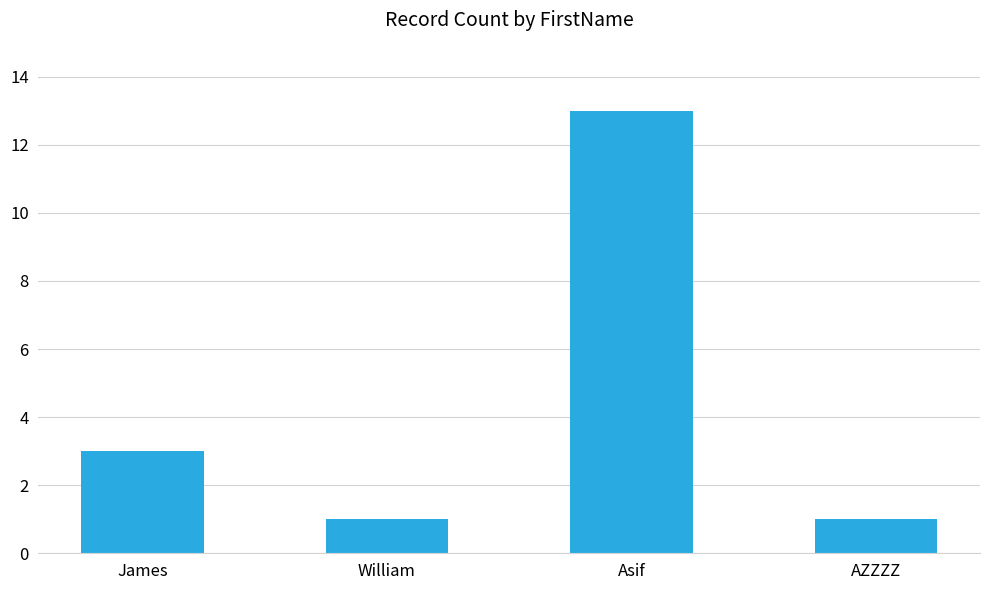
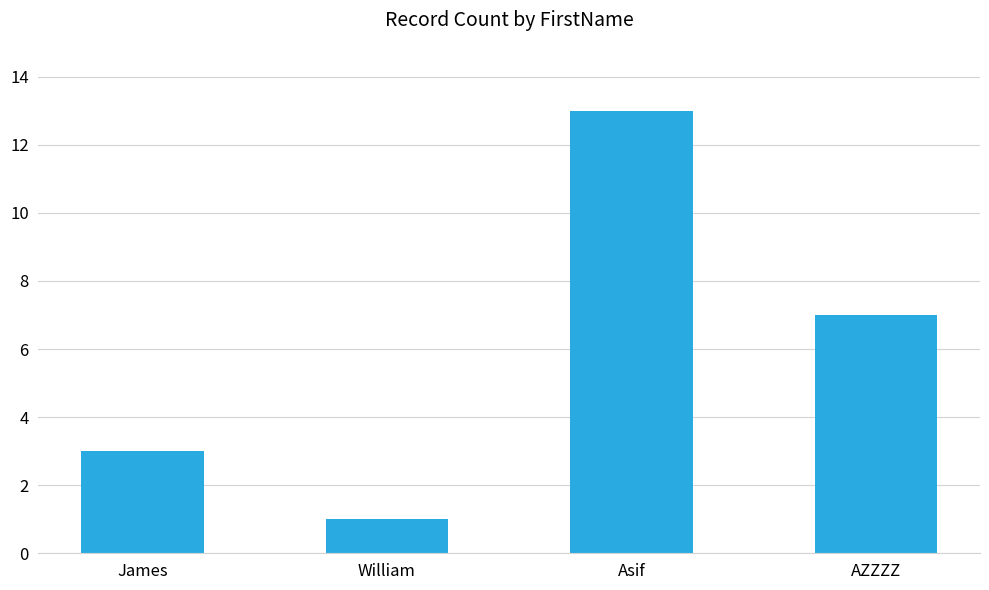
  {
    "James": 3,
    "William": 1,
    "Asif": 13,
-   "AZZZZ": 1
+   "AZZZZ": 7
  }
